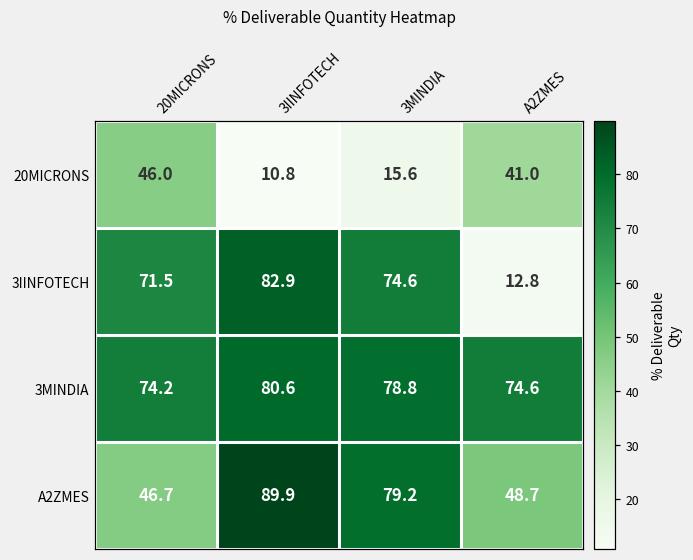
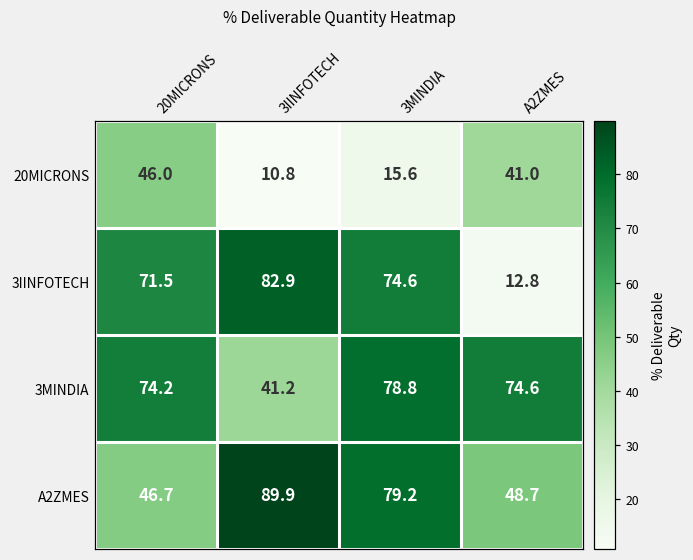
  {
    "20MICRONS": {
      "20MICRONS": 46.0,
      "3IINFOTECH": 10.8,
      "3MINDIA": 15.6,
      "A2ZMES": 41.0
    },
    "3IINFOTECH": {
      "20MICRONS": 71.5,
      "3IINFOTECH": 82.9,
      "3MINDIA": 74.6,
      "A2ZMES": 12.8
    },
    "3MINDIA": {
      "20MICRONS": 74.2,
-     "3IINFOTECH": 80.6,
+     "3IINFOTECH": 41.2,
      "3MINDIA": 78.8,
      "A2ZMES": 74.6
    },
    "A2ZMES": {
      "20MICRONS": 46.7,
      "3IINFOTECH": 89.9,
      "3MINDIA": 79.2,
      "A2ZMES": 48.7
    }
  }
